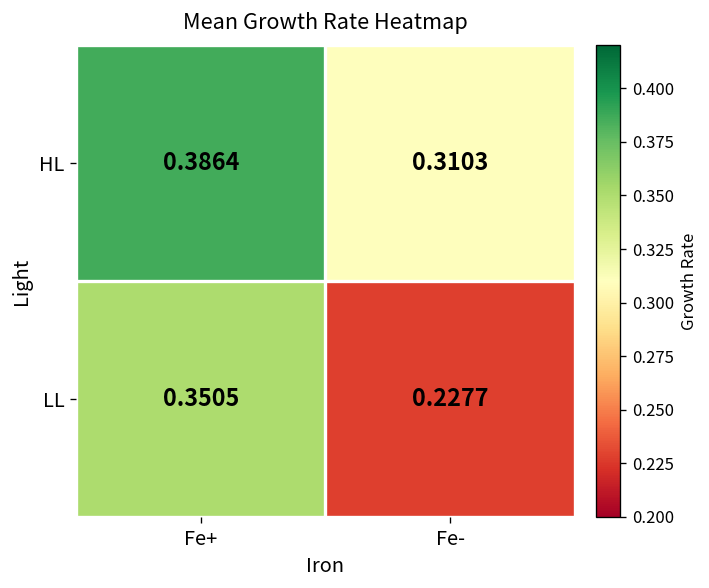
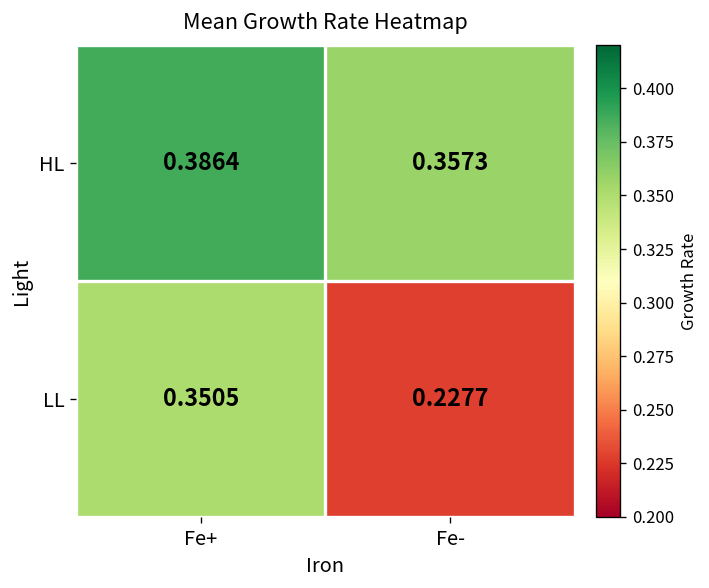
  {
    "HL": {
      "Fe+": 0.3864,
-     "Fe-": 0.3103
+     "Fe-": 0.3573
    },
    "LL": {
      "Fe+": 0.3505,
      "Fe-": 0.2277
    }
  }
